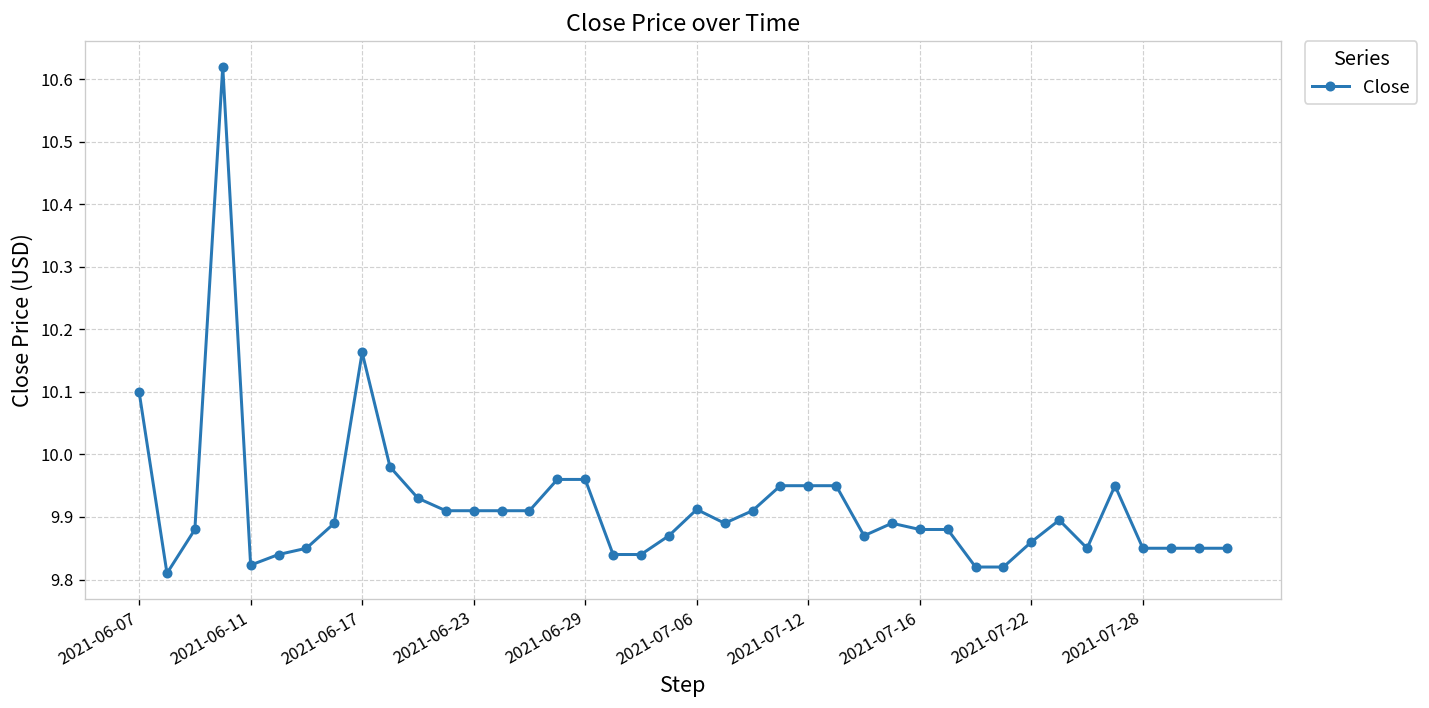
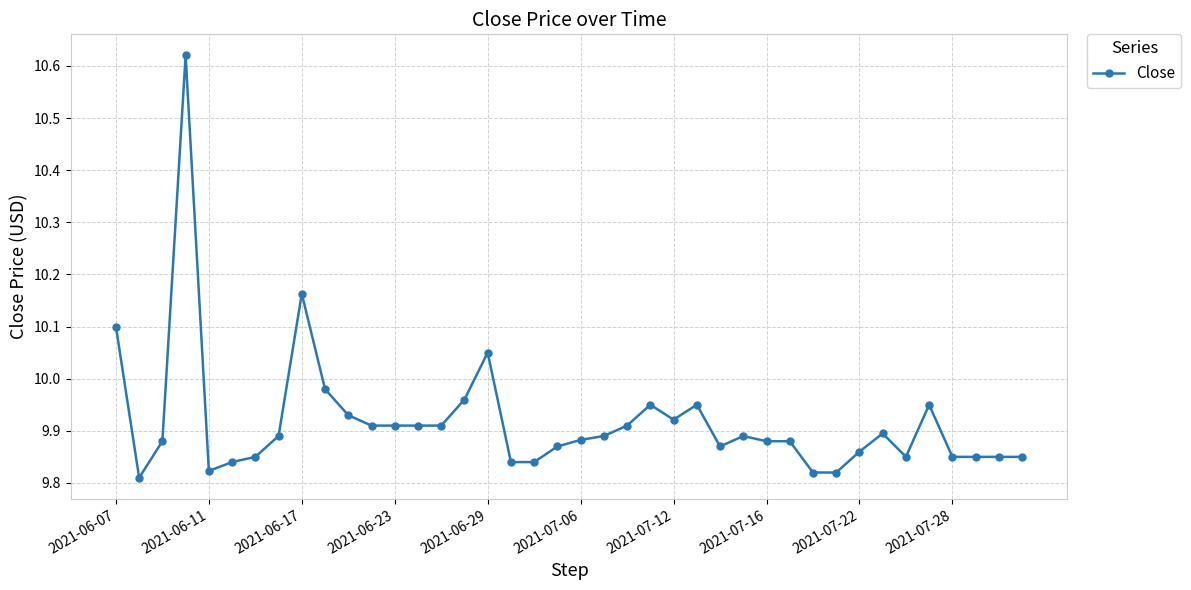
  {
    "2021-06-07": 10.10,
    "2021-06-11": 9.82,
    "2021-06-17": 10.16,
    "2021-06-23": 9.91,
-   "2021-06-29": 9.96,
-   "2021-07-06": 9.91,
-   "2021-07-12": 9.95,
+   "2021-06-29": 10.05,
+   "2021-07-06": 9.88,
+   "2021-07-12": 9.92,
    "2021-07-16": 9.88,
    "2021-07-22": 9.86,
    "2021-07-28": 9.85
  }
